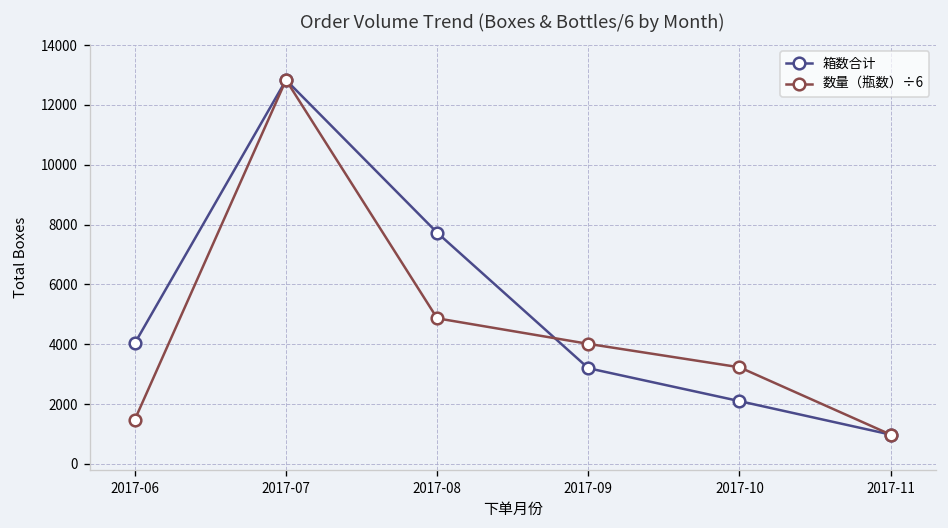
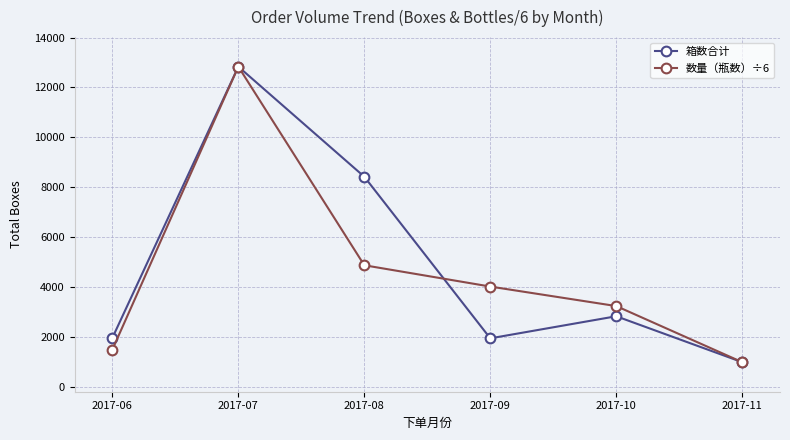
  {
    "箱数合计": {
-     "2017-06": 4000,
-     "2017-08": 7700,
-     "2017-09": 3200,
-     "2017-10": 2100
+     "2017-06": 2000,
+     "2017-08": 8400,
+     "2017-09": 1900,
+     "2017-10": 2800
    },
    "数量（瓶数）÷6": {
      "2017-06": 1500,
      "2017-08": 4900,
      "2017-09": 4000,
      "2017-10": 3200
    }
  }
